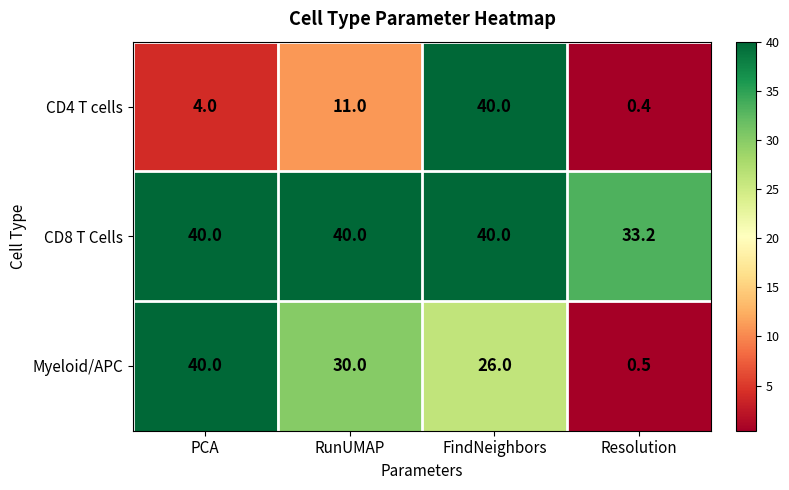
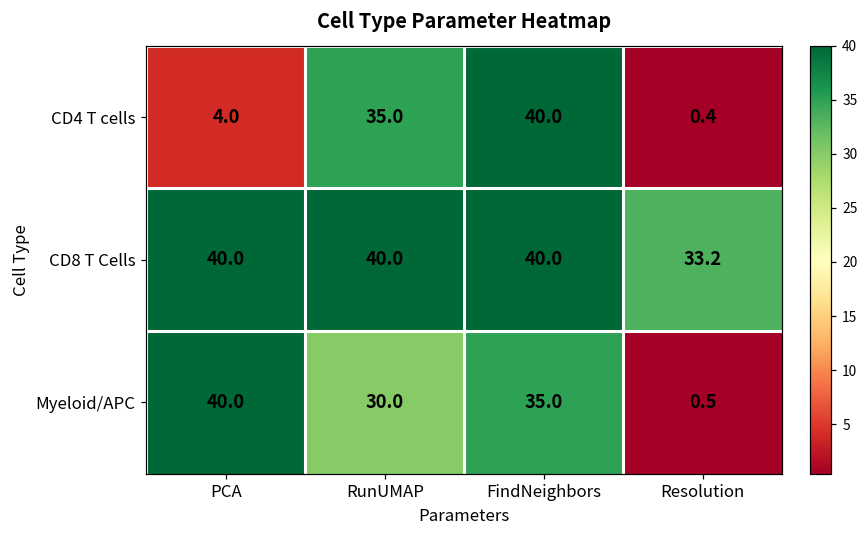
  {
    "CD4 T cells": {
      "PCA": 4.0,
-     "RunUMAP": 11.0,
+     "RunUMAP": 35.0,
      "FindNeighbors": 40.0,
      "Resolution": 0.4
    },
    "CD8 T Cells": {
      "PCA": 40.0,
      "RunUMAP": 40.0,
      "FindNeighbors": 40.0,
      "Resolution": 33.2
    },
    "Myeloid/APC": {
      "PCA": 40.0,
      "RunUMAP": 30.0,
-     "FindNeighbors": 26.0,
+     "FindNeighbors": 35.0,
      "Resolution": 0.5
    }
  }
